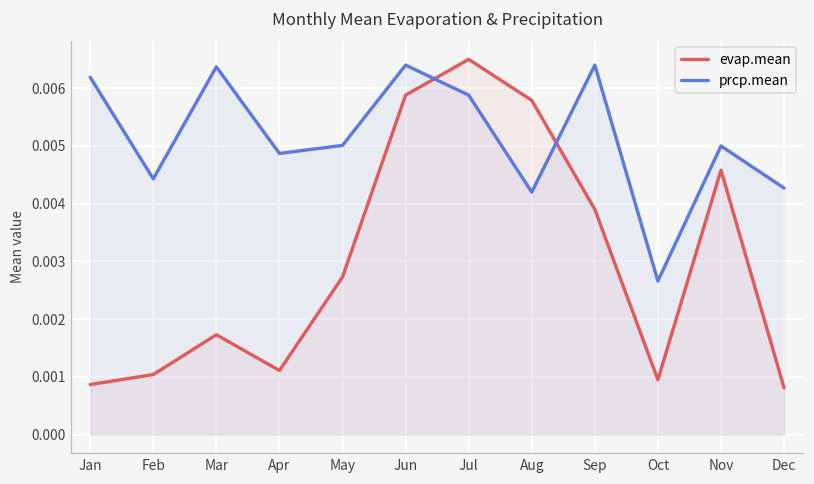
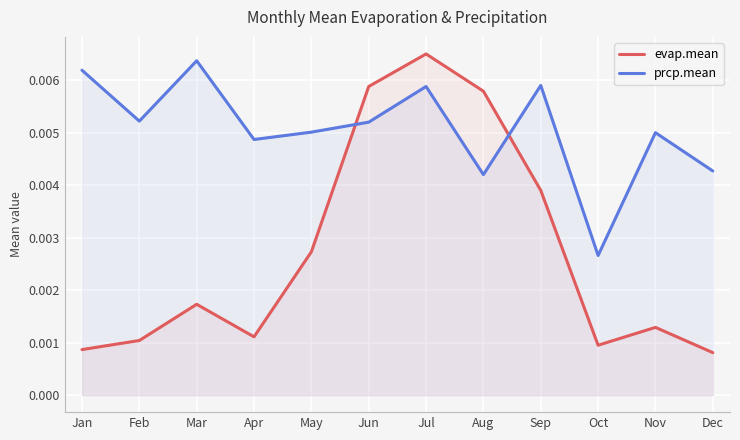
  {
    "evap.mean": {
      "Jan": 0.0009,
      "Feb": 0.0010,
      "Mar": 0.0017,
      "Apr": 0.0011,
      "May": 0.0027,
      "Jun": 0.0059,
      "Jul": 0.0065,
      "Aug": 0.0058,
      "Sep": 0.0039,
      "Oct": 0.0010,
-     "Nov": 0.0046,
+     "Nov": 0.0013,
      "Dec": 0.0008
    },
    "prcp.mean": {
      "Jan": 0.0062,
-     "Feb": 0.0044,
+     "Feb": 0.0052,
      "Mar": 0.0064,
      "Apr": 0.0049,
      "May": 0.0050,
-     "Jun": 0.0064,
+     "Jun": 0.0052,
      "Jul": 0.0059,
      "Aug": 0.0042,
-     "Sep": 0.0064,
+     "Sep": 0.0059,
      "Oct": 0.0027,
      "Nov": 0.0050,
      "Dec": 0.0043
    }
  }
